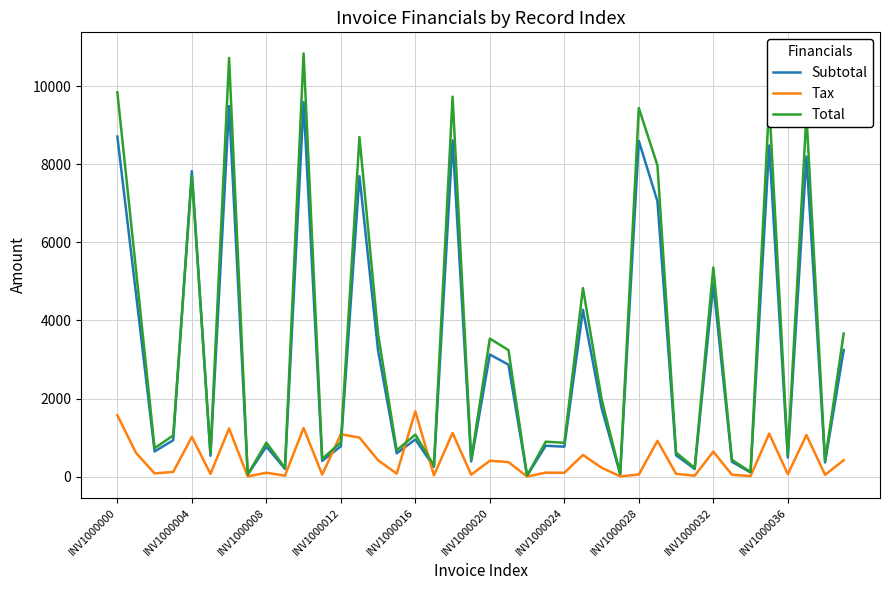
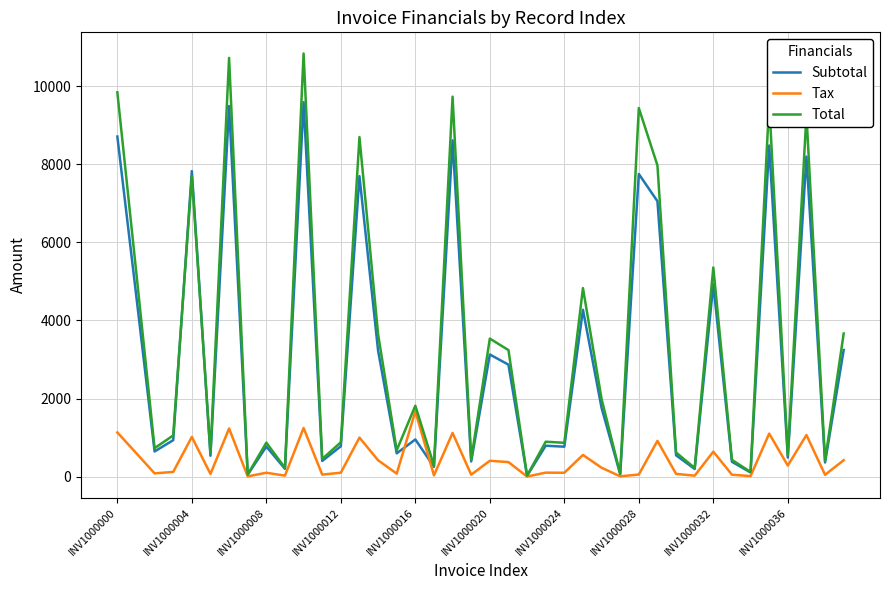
  {
    "Subtotal": {
      "INV1000000": 8700,
      "INV1000004": 7800,
      "INV1000008": 800,
      "INV1000012": 800,
      "INV1000016": 1000,
      "INV1000020": 3100,
      "INV1000024": 800,
-     "INV1000028": 8600,
+     "INV1000028": 7800,
      "INV1000032": 4900
    },
    "Tax": {
-     "INV1000000": 1600,
+     "INV1000000": 1100,
      "INV1000004": 1000,
      "INV1000008": 100,
-     "INV1000012": 1100,
+     "INV1000012": 100,
      "INV1000016": 1700,
      "INV1000020": 400,
      "INV1000024": 100,
      "INV1000028": 100,
      "INV1000032": 600,
-     "INV1000036": 100
+     "INV1000036": 300
    },
    "Total": {
      "INV1000000": 9800,
      "INV1000004": 7700,
      "INV1000008": 900,
      "INV1000012": 900,
-     "INV1000016": 1100,
+     "INV1000016": 1800,
      "INV1000020": 3500,
      "INV1000024": 900,
      "INV1000028": 9400,
      "INV1000032": 5400
    }
  }
